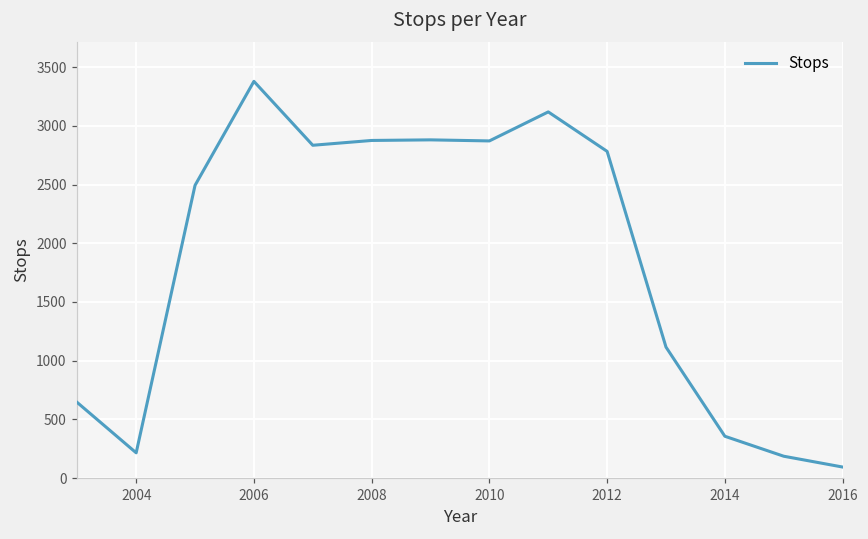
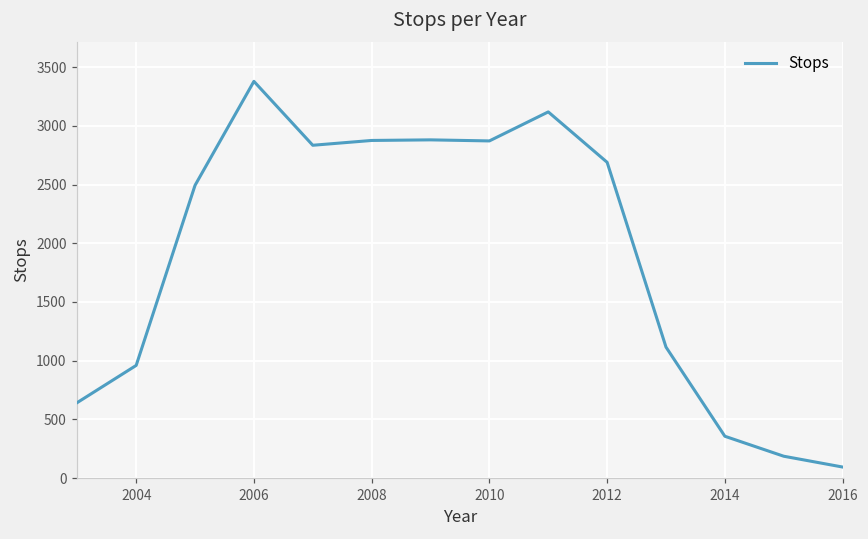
  {
-   "2004": 220,
+   "2004": 960,
    "2006": 3380,
    "2008": 2880,
    "2010": 2870,
-   "2012": 2780,
+   "2012": 2690,
    "2014": 360,
    "2016": 100
  }
